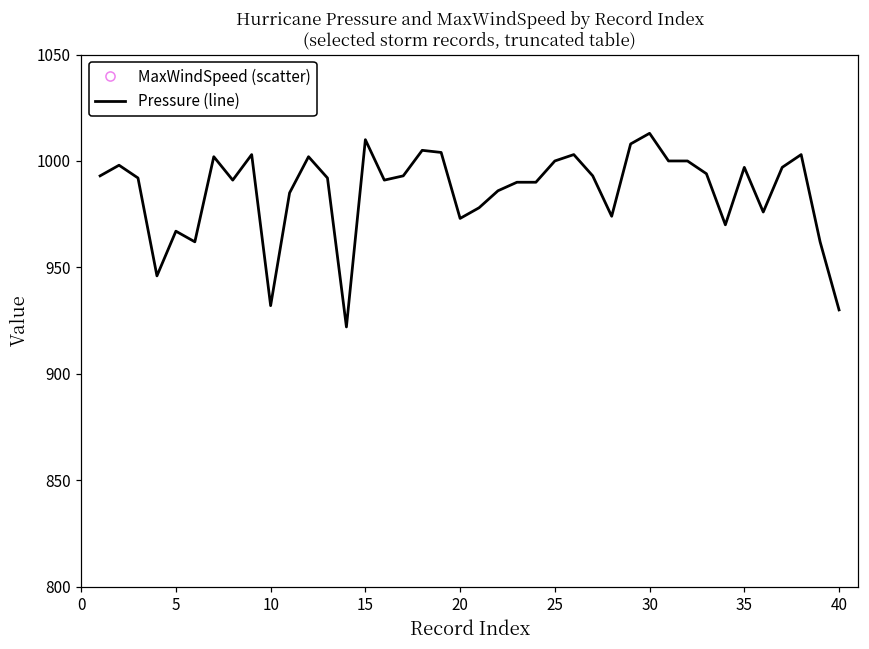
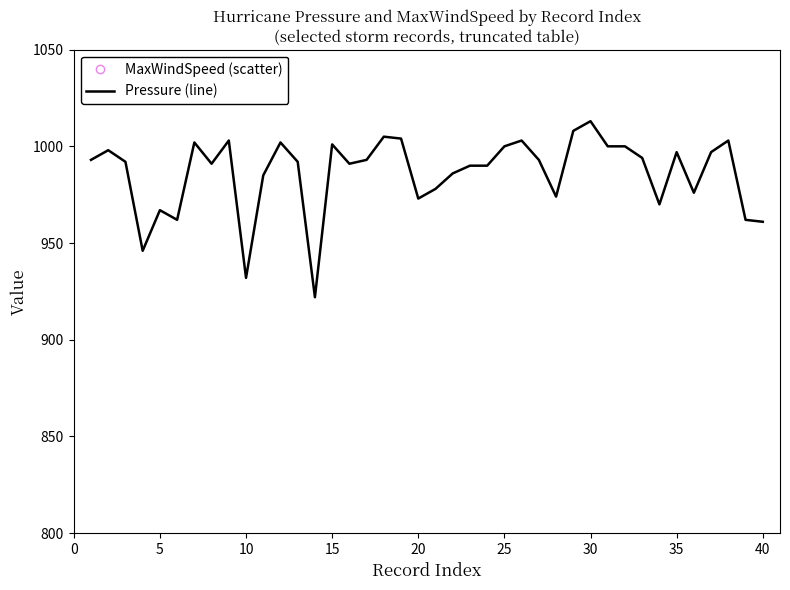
  {
    "Pressure (line)": {
      "5": 967,
      "10": 932,
-     "15": 1010,
+     "15": 1001,
      "20": 973,
      "25": 1000,
      "30": 1013,
      "35": 997,
-     "40": 930
+     "40": 961
    }
  }
